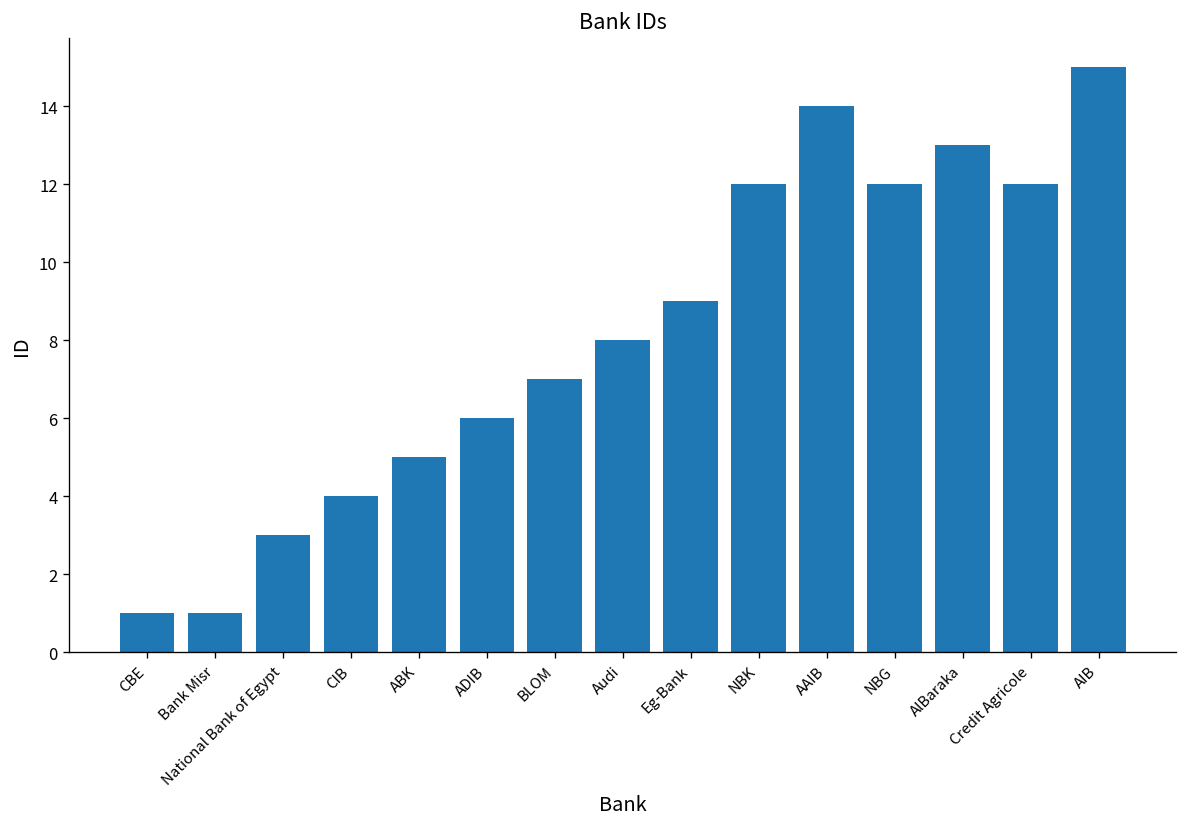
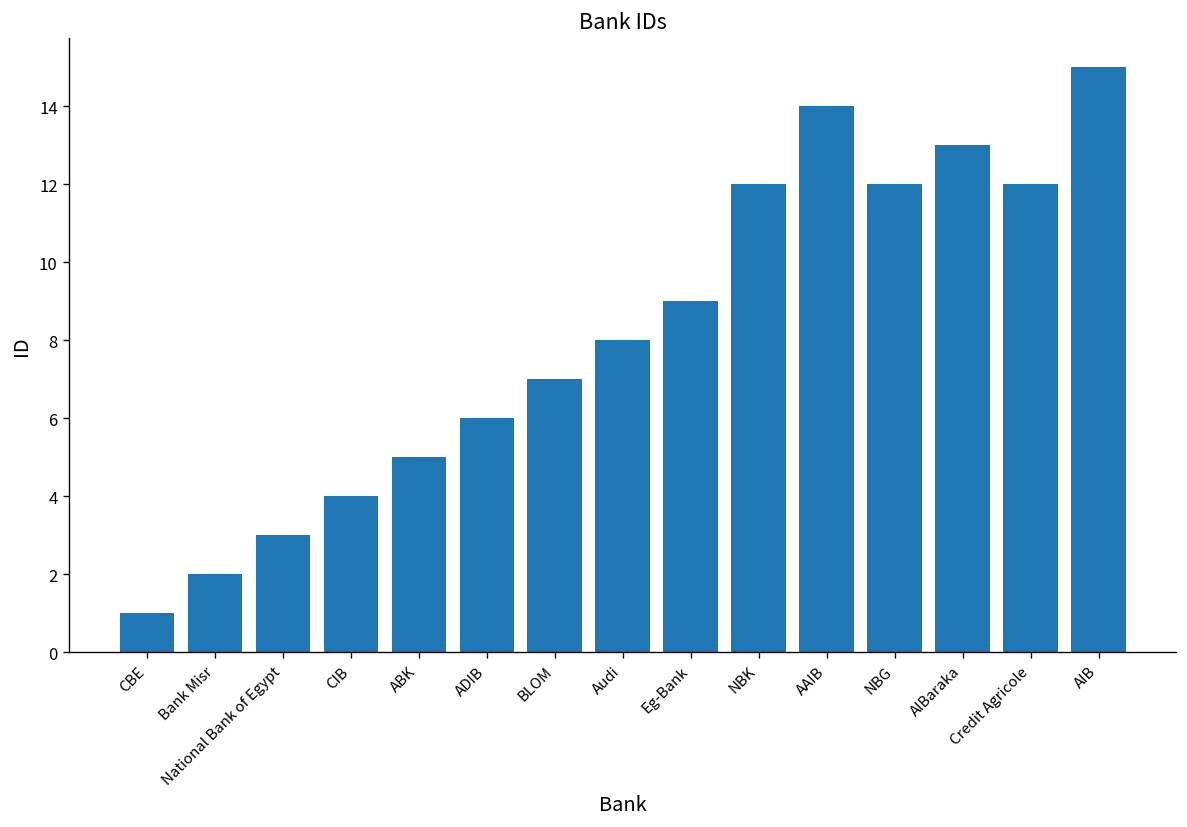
  {
    "CBE": 1,
-   "Bank Misr": 1,
+   "Bank Misr": 2,
    "National Bank of Egypt": 3,
    "CIB": 4,
    "ABK": 5,
    "ADIB": 6,
    "BLOM": 7,
    "Audi": 8,
    "Eg-Bank": 9,
    "NBK": 12,
    "AAIB": 14,
    "NBG": 12,
    "AlBaraka": 13,
    "Credit Agricole": 12,
    "AIB": 15
  }
